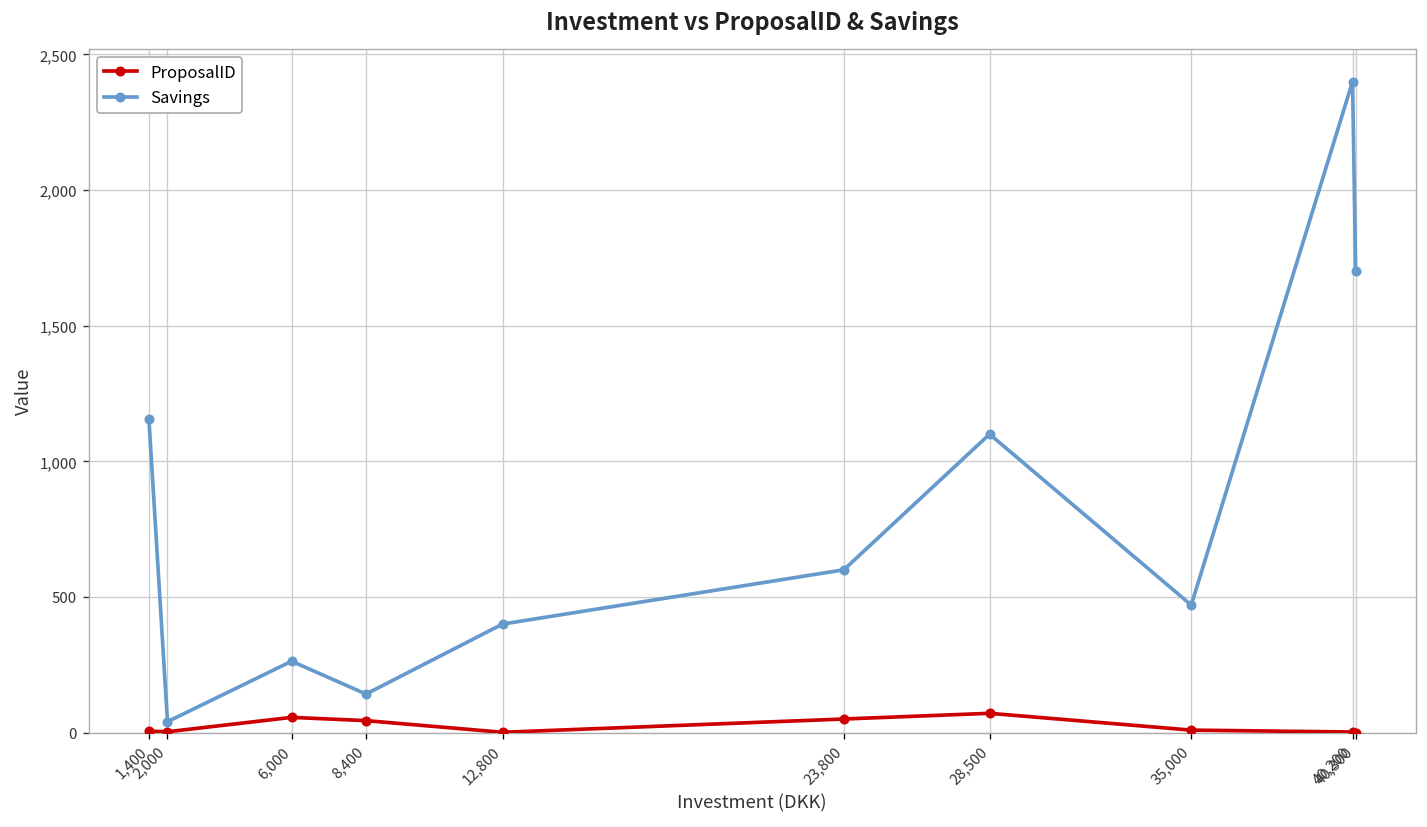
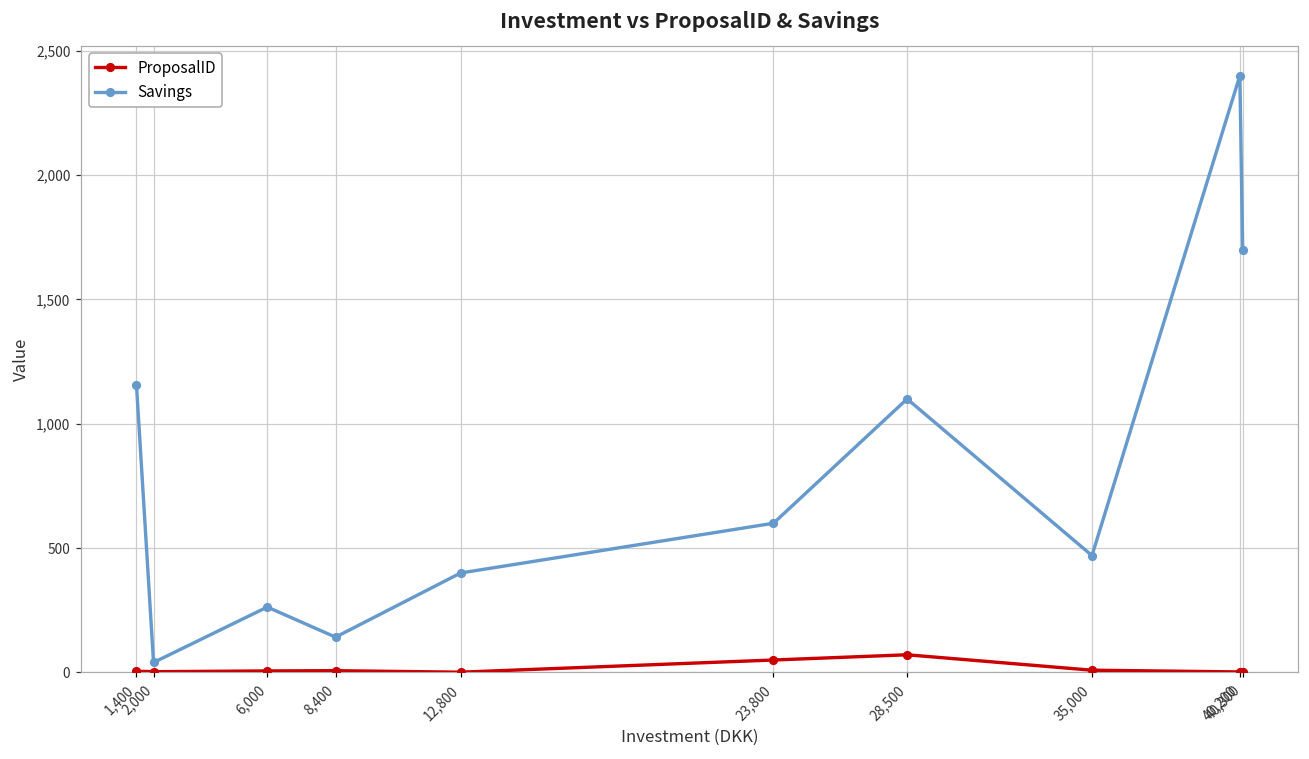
  {
    "ProposalID": {
      "1,400": "10",
      "2,000": "0",
-     "6,000": "60",
-     "8,400": "40",
+     "6,000": "10",
+     "8,400": "10",
      "12,800": "0",
      "23,800": "50",
      "28,500": "70",
      "35,000": "10",
      "40,200": "0",
      "40,300": "0"
    },
    "Savings": {
      "1,400": "1,160",
      "2,000": "40",
      "6,000": "260",
      "8,400": "140",
      "12,800": "400",
      "23,800": "600",
      "28,500": "1,100",
      "35,000": "470",
      "40,200": "2,400",
      "40,300": "1,700"
    }
  }
